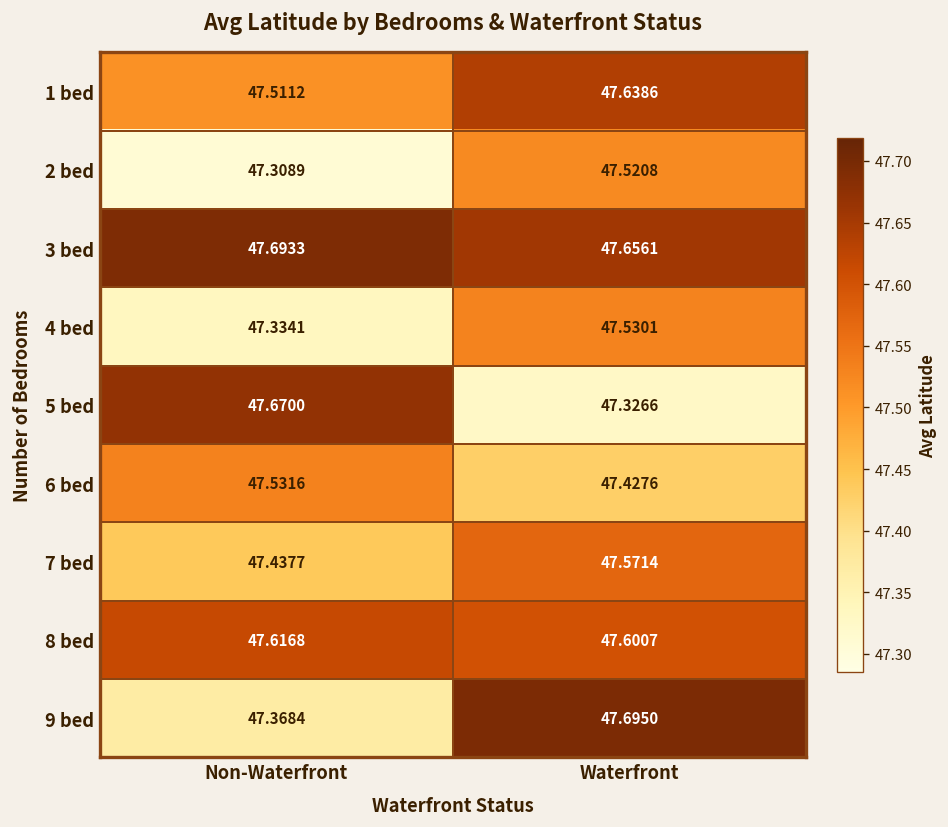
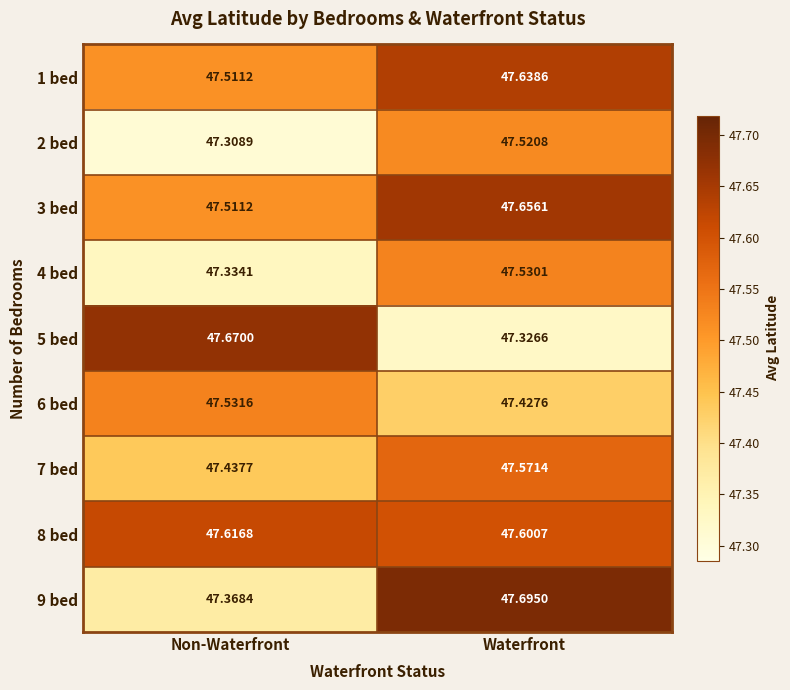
  {
    "1 bed": {
      "Non-Waterfront": 47.5112,
      "Waterfront": 47.6386
    },
    "2 bed": {
      "Non-Waterfront": 47.3089,
      "Waterfront": 47.5208
    },
    "3 bed": {
-     "Non-Waterfront": 47.6933,
+     "Non-Waterfront": 47.5112,
      "Waterfront": 47.6561
    },
    "4 bed": {
      "Non-Waterfront": 47.3341,
      "Waterfront": 47.5301
    },
    "5 bed": {
      "Non-Waterfront": 47.6700,
      "Waterfront": 47.3266
    },
    "6 bed": {
      "Non-Waterfront": 47.5316,
      "Waterfront": 47.4276
    },
    "7 bed": {
      "Non-Waterfront": 47.4377,
      "Waterfront": 47.5714
    },
    "8 bed": {
      "Non-Waterfront": 47.6168,
      "Waterfront": 47.6007
    },
    "9 bed": {
      "Non-Waterfront": 47.3684,
      "Waterfront": 47.6950
    }
  }
